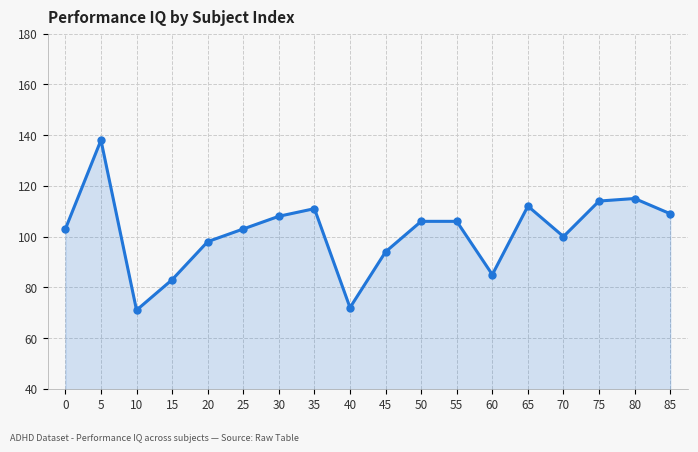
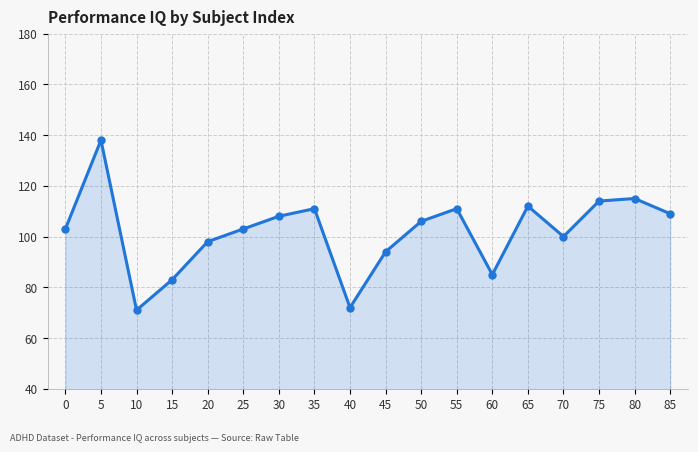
  {
    "0": 103,
    "5": 138,
    "10": 71,
    "15": 83,
    "20": 98,
    "25": 103,
    "30": 108,
    "35": 111,
    "40": 72,
    "45": 94,
    "50": 106,
-   "55": 106,
+   "55": 111,
    "60": 85,
    "65": 112,
    "70": 100,
    "75": 114,
    "80": 115,
    "85": 109
  }
